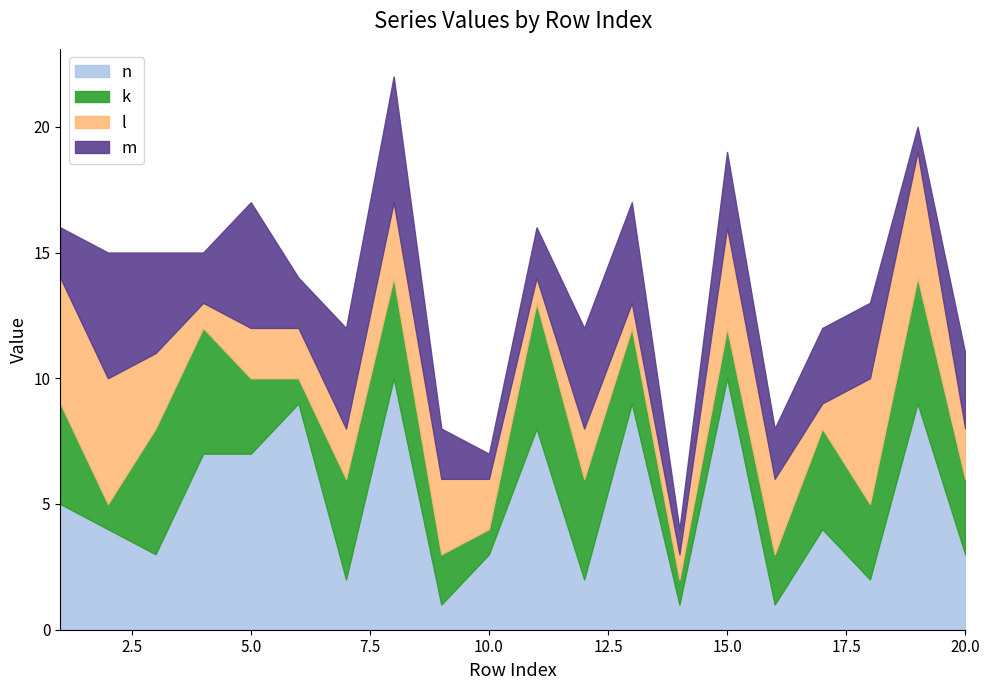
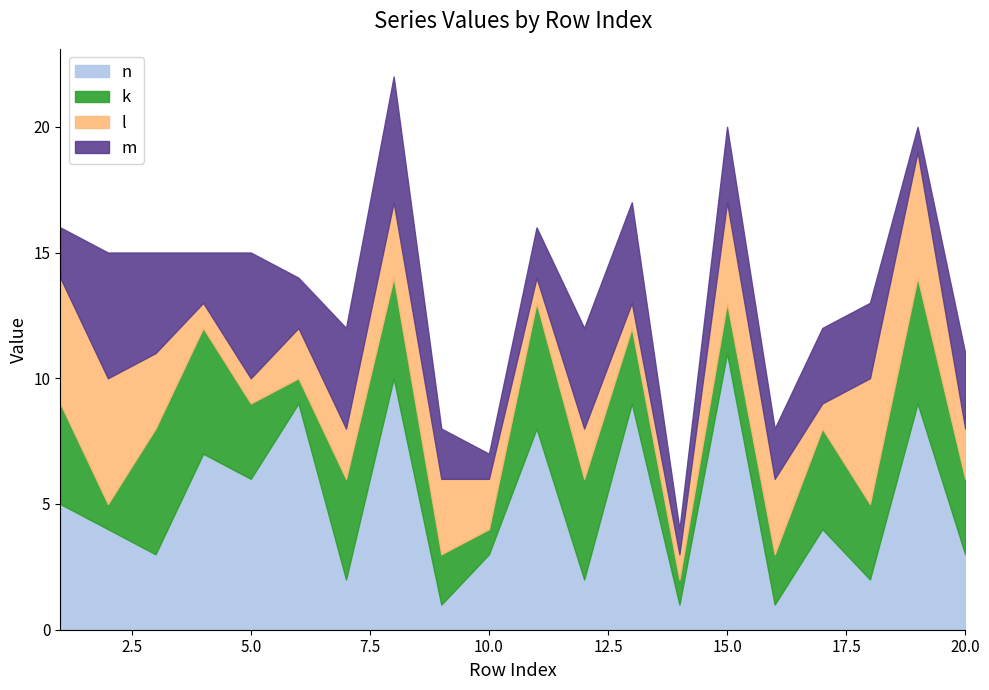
  {
    "n": {
-     "5.0": 7,
+     "5.0": 6,
      "10.0": 3,
-     "15.0": 10,
+     "15.0": 11,
      "20.0": 3
    },
    "l": {
-     "5.0": 2
+     "5.0": 1
    },
    "m": {
      "5.0": 5,
      "10.0": 1,
      "15.0": 3,
      "20.0": 3
    }
  }
